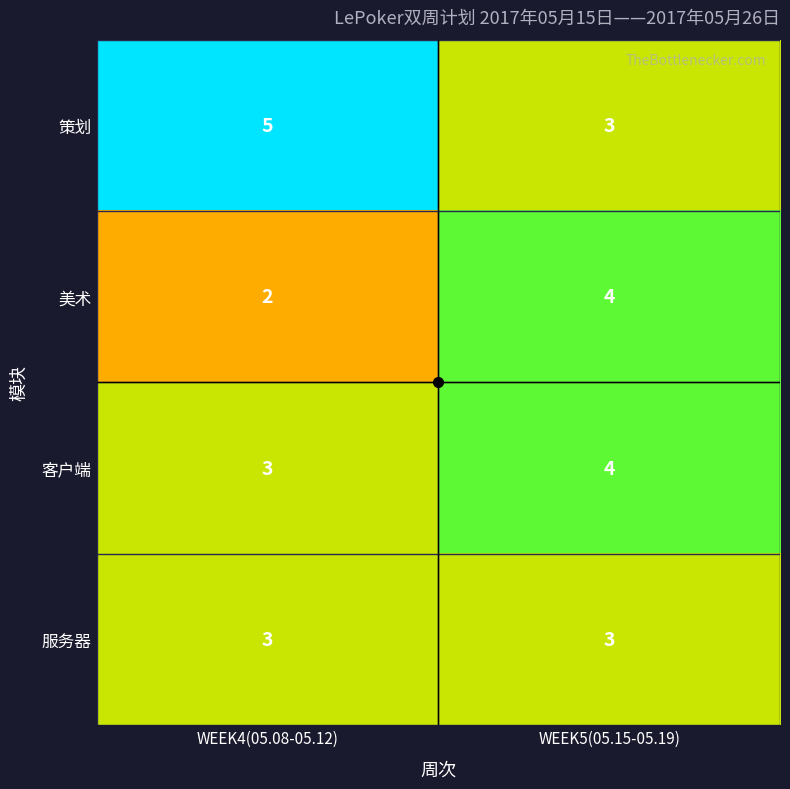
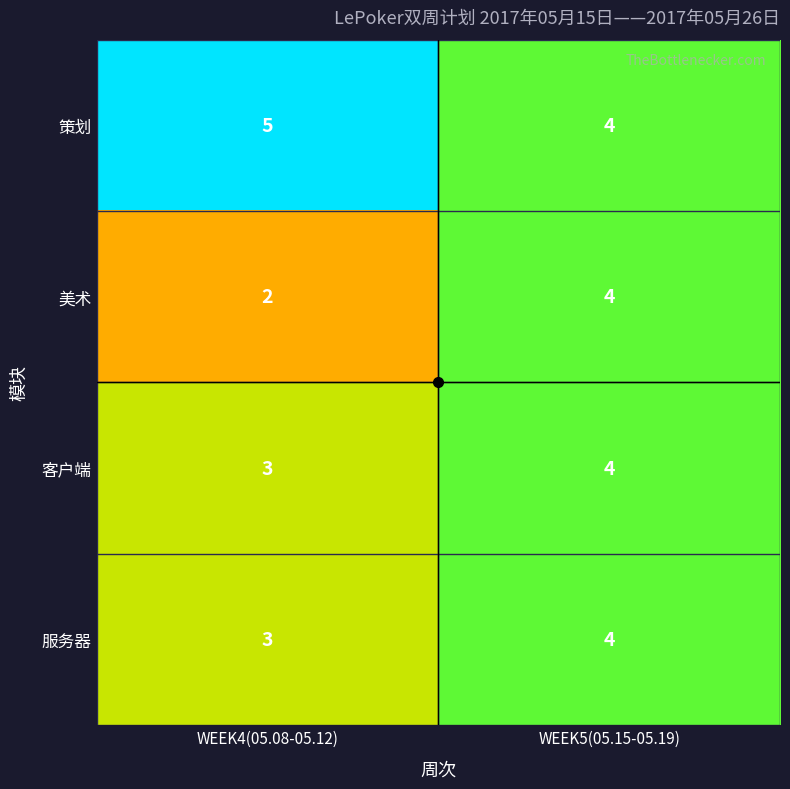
  {
    "策划": {
      "WEEK4(05.08-05.12)": 5,
-     "WEEK5(05.15-05.19)": 3
+     "WEEK5(05.15-05.19)": 4
    },
    "美术": {
      "WEEK4(05.08-05.12)": 2,
      "WEEK5(05.15-05.19)": 4
    },
    "客户端": {
      "WEEK4(05.08-05.12)": 3,
      "WEEK5(05.15-05.19)": 4
    },
    "服务器": {
      "WEEK4(05.08-05.12)": 3,
-     "WEEK5(05.15-05.19)": 3
+     "WEEK5(05.15-05.19)": 4
    }
  }
